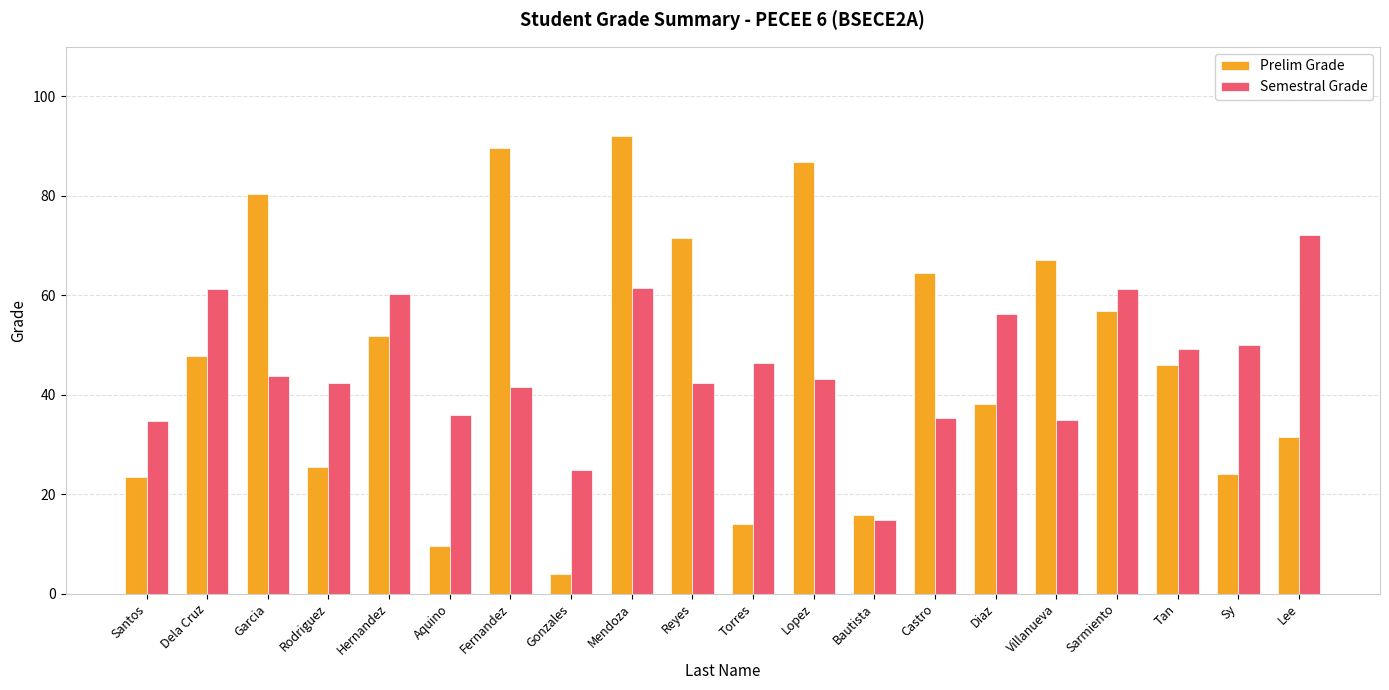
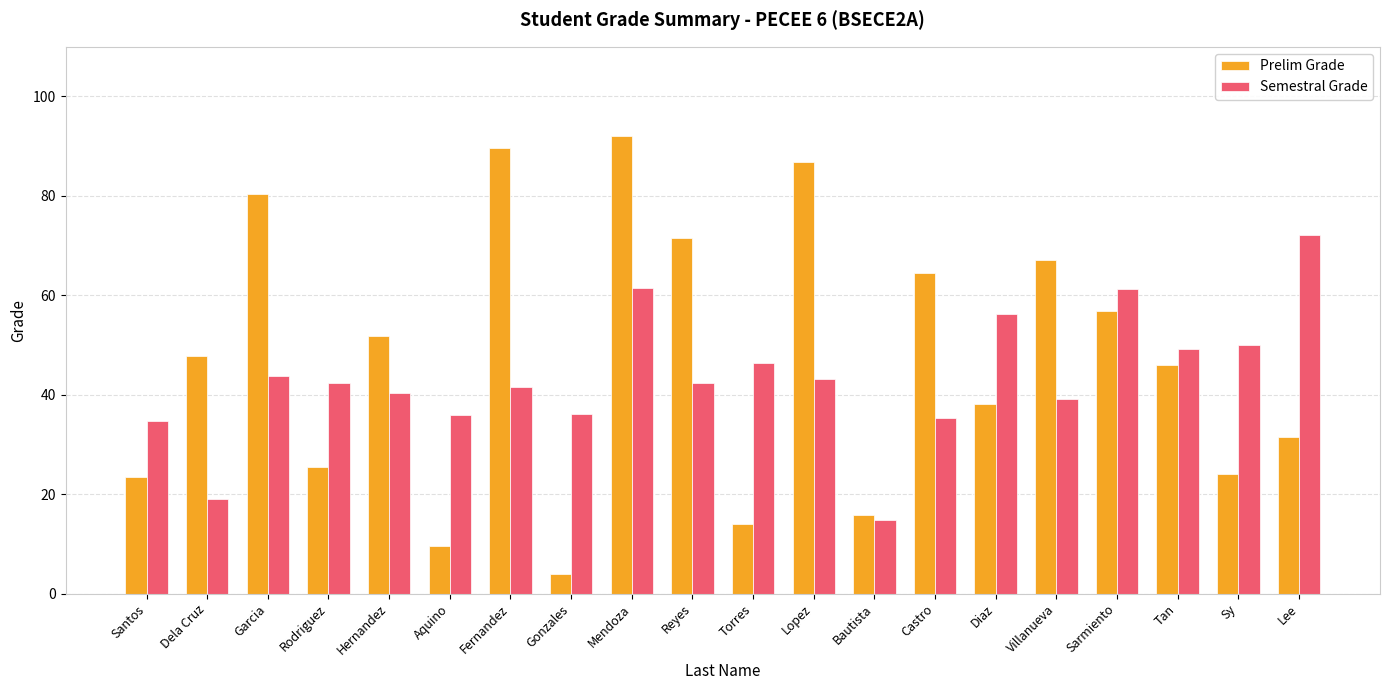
  {
    "Prelim Grade": {
      "Santos": 23,
      "Dela Cruz": 48,
      "Garcia": 80,
      "Rodriguez": 26,
      "Hernandez": 52,
      "Aquino": 10,
      "Fernandez": 90,
      "Gonzales": 4,
      "Mendoza": 92,
      "Reyes": 71,
      "Torres": 14,
      "Lopez": 87,
      "Bautista": 16,
      "Castro": 65,
      "Diaz": 38,
      "Villanueva": 67,
      "Sarmiento": 57,
      "Tan": 46,
      "Sy": 24,
      "Lee": 31
    },
    "Semestral Grade": {
      "Santos": 35,
-     "Dela Cruz": 61,
+     "Dela Cruz": 19,
      "Garcia": 44,
      "Rodriguez": 42,
-     "Hernandez": 60,
+     "Hernandez": 40,
      "Aquino": 36,
      "Fernandez": 42,
-     "Gonzales": 25,
+     "Gonzales": 36,
      "Mendoza": 61,
      "Reyes": 42,
      "Torres": 46,
      "Lopez": 43,
      "Bautista": 15,
      "Castro": 35,
      "Diaz": 56,
-     "Villanueva": 35,
+     "Villanueva": 39,
      "Sarmiento": 61,
      "Tan": 49,
      "Sy": 50,
      "Lee": 72
    }
  }
